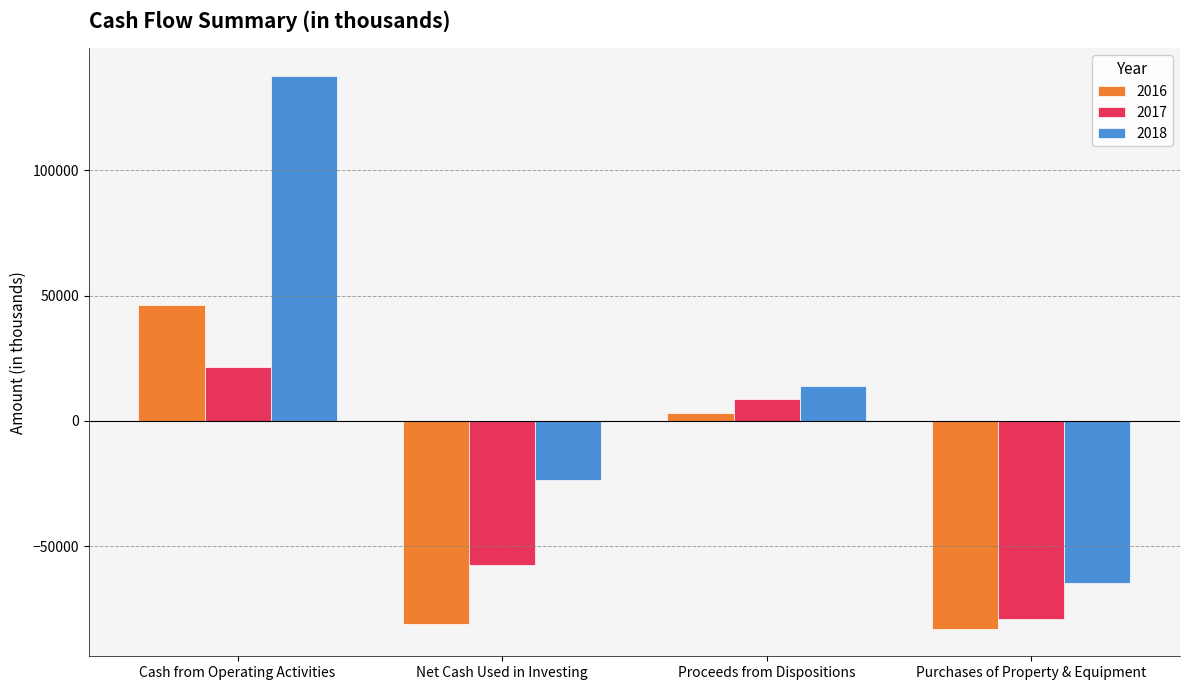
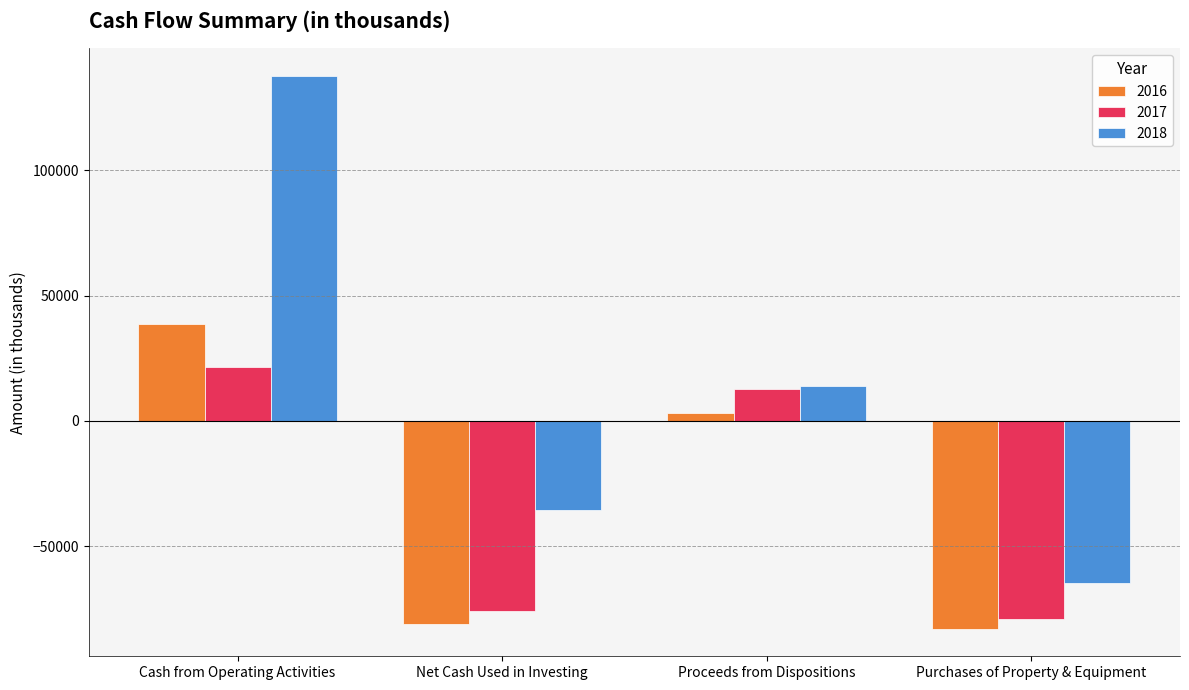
  {
    "2016": {
-     "Cash from Operating Activities": 46000,
+     "Cash from Operating Activities": 39000,
      "Net Cash Used in Investing": -81000,
      "Proceeds from Dispositions": 3000,
      "Purchases of Property & Equipment": -83000
    },
    "2017": {
      "Cash from Operating Activities": 22000,
-     "Net Cash Used in Investing": -57000,
-     "Proceeds from Dispositions": 9000,
+     "Net Cash Used in Investing": -76000,
+     "Proceeds from Dispositions": 13000,
      "Purchases of Property & Equipment": -79000
    },
    "2018": {
      "Cash from Operating Activities": 138000,
-     "Net Cash Used in Investing": -24000,
+     "Net Cash Used in Investing": -36000,
      "Proceeds from Dispositions": 14000,
      "Purchases of Property & Equipment": -65000
    }
  }
